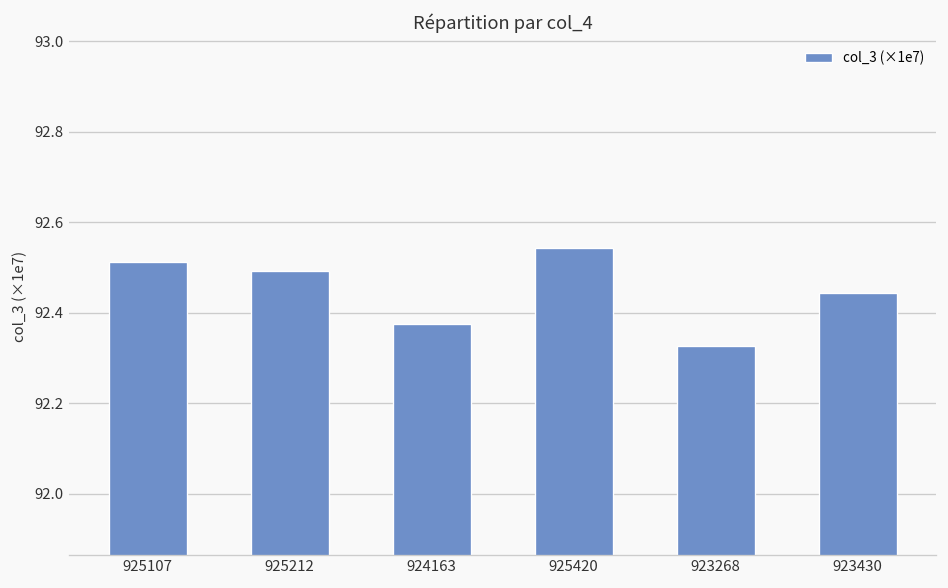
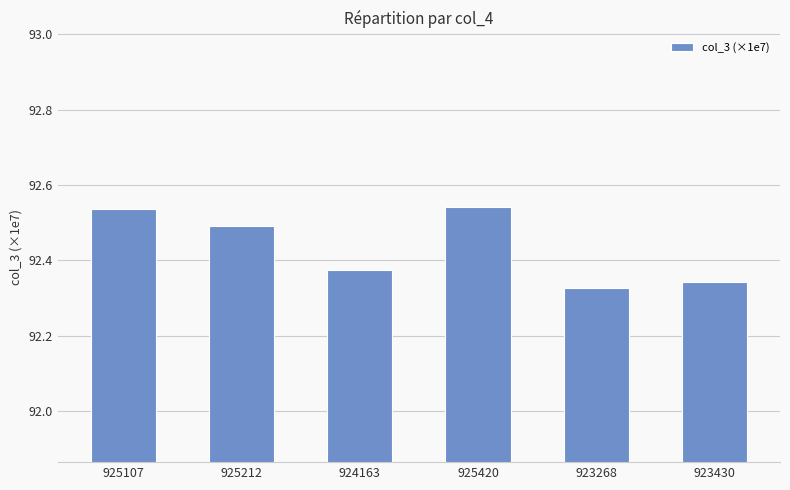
  {
-   "925107": 92.51,
+   "925107": 92.54,
    "925212": 92.49,
    "924163": 92.38,
    "925420": 92.54,
    "923268": 92.33,
-   "923430": 92.44
+   "923430": 92.34
  }
